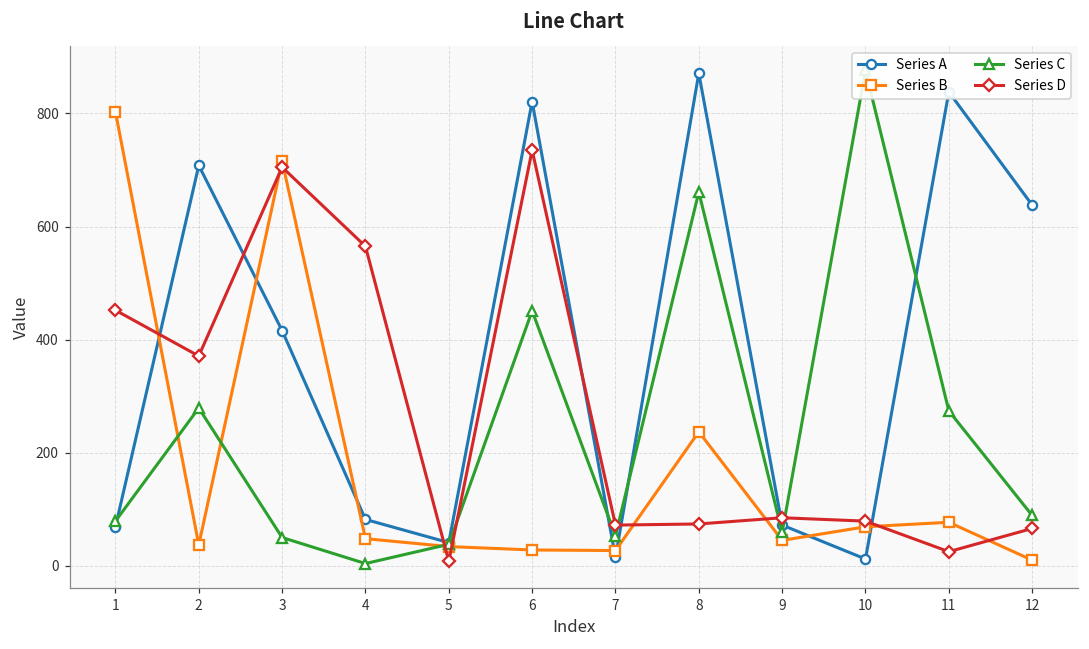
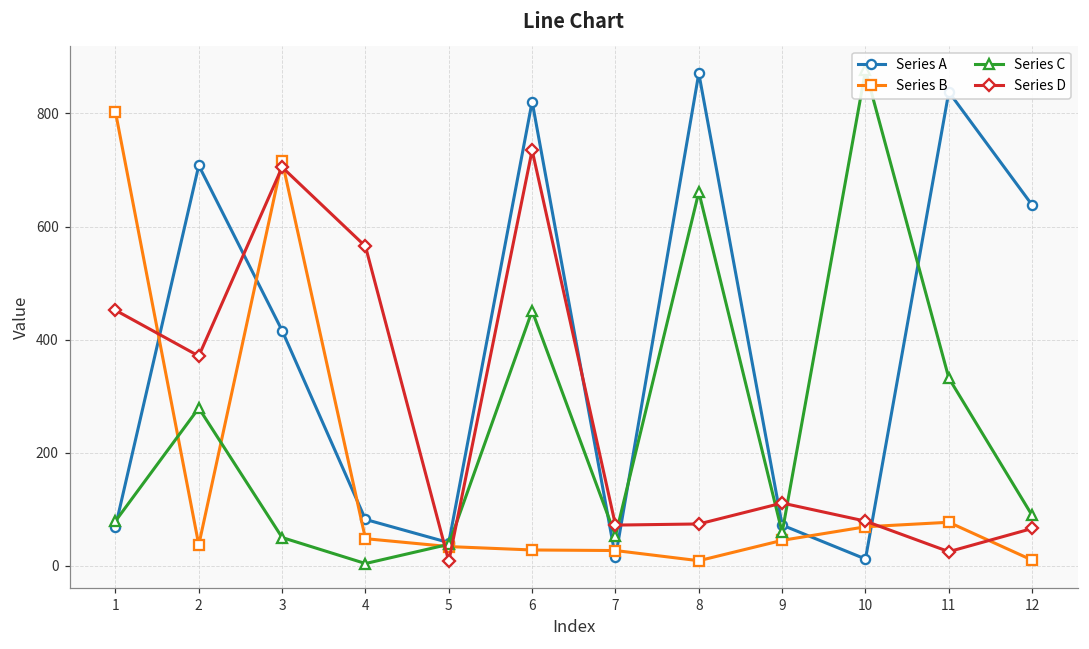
  {
    "Series A": {
      "1": 70,
      "2": 710,
      "3": 420,
      "4": 80,
      "6": 820,
      "7": 20,
      "8": 870,
      "9": 70,
      "10": 10,
      "12": 640
    },
    "Series B": {
      "1": 800,
      "2": 40,
      "3": 720,
      "4": 50,
      "6": 30,
      "7": 30,
-     "8": 240,
+     "8": 10,
      "9": 50,
      "10": 70,
      "11": 80,
      "12": 10
    },
    "Series C": {
      "1": 80,
      "2": 280,
      "3": 50,
      "4": 0,
      "6": 450,
      "7": 50,
      "8": 660,
      "9": 60,
-     "11": 270,
+     "11": 330,
      "12": 90
    },
    "Series D": {
      "1": 450,
      "2": 370,
      "3": 710,
      "4": 570,
      "5": 10,
      "6": 740,
      "7": 70,
      "8": 70,
-     "9": 90,
+     "9": 110,
      "10": 80,
      "11": 30,
      "12": 70
    }
  }
